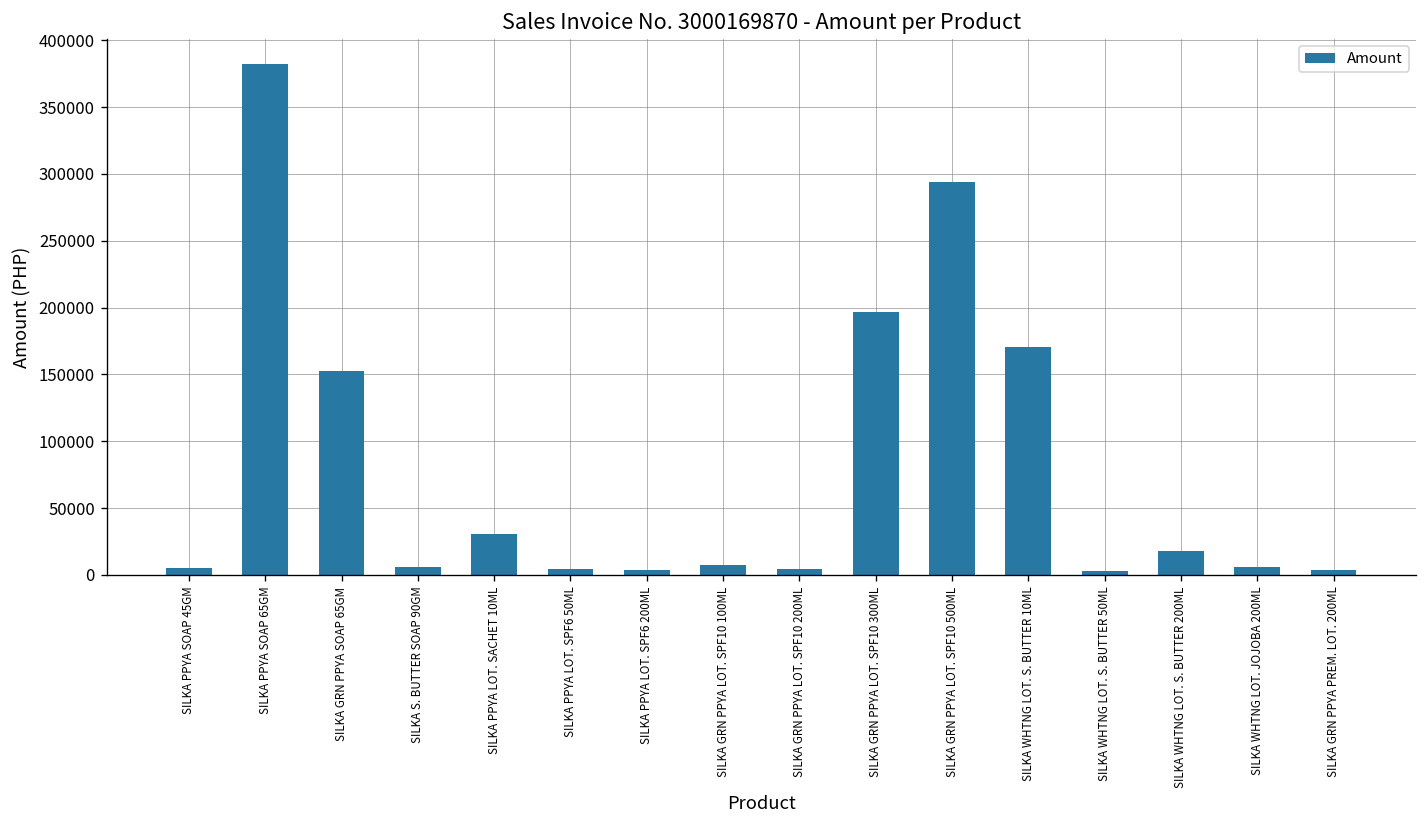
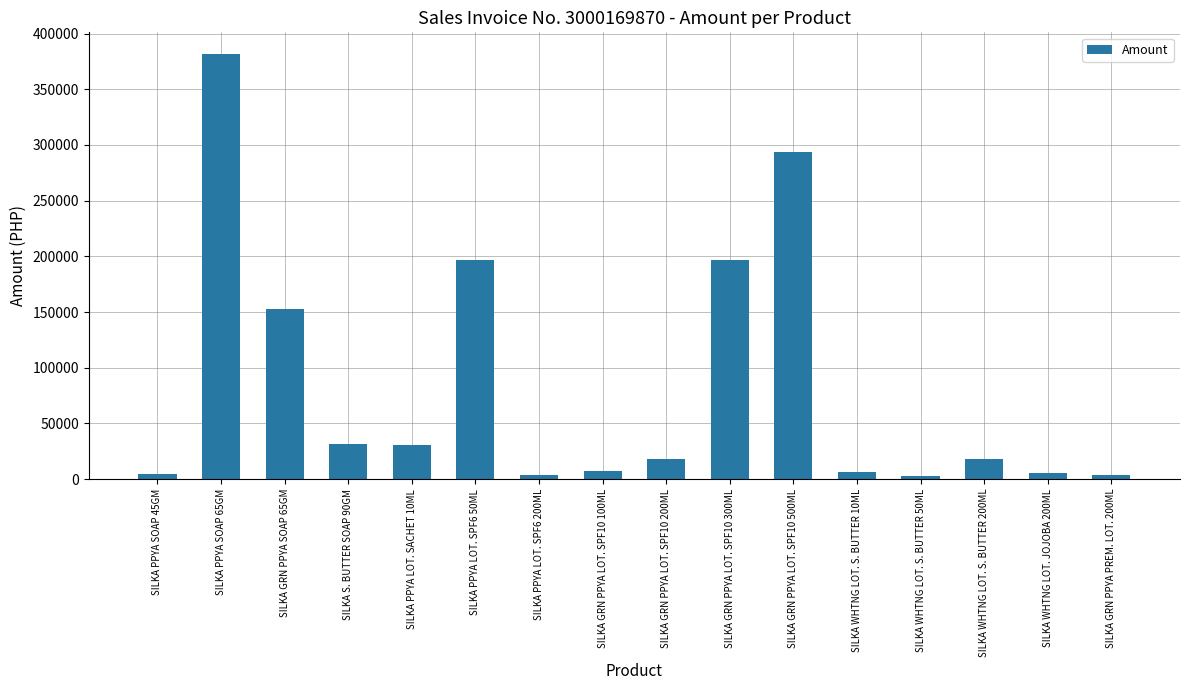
  {
    "SILKA PPYA SOAP 45GM": 5000,
    "SILKA PPYA SOAP 65GM": 382000,
    "SILKA GRN PPYA SOAP 65GM": 153000,
-   "SILKA S. BUTTER SOAP 90GM": 6000,
+   "SILKA S. BUTTER SOAP 90GM": 32000,
    "SILKA PPYA LOT. SACHET 10ML": 30000,
-   "SILKA PPYA LOT. SPF6 50ML": 4000,
+   "SILKA PPYA LOT. SPF6 50ML": 197000,
    "SILKA PPYA LOT. SPF6 200ML": 4000,
    "SILKA GRN PPYA LOT. SPF10 100ML": 7000,
-   "SILKA GRN PPYA LOT. SPF10 200ML": 4000,
+   "SILKA GRN PPYA LOT. SPF10 200ML": 18000,
    "SILKA GRN PPYA LOT. SPF10 300ML": 197000,
    "SILKA GRN PPYA LOT. SPF10 500ML": 294000,
-   "SILKA WHTNG LOT. S. BUTTER 10ML": 171000,
+   "SILKA WHTNG LOT. S. BUTTER 10ML": 6000,
    "SILKA WHTNG LOT. S. BUTTER 50ML": 3000,
    "SILKA WHTNG LOT. S. BUTTER 200ML": 18000,
    "SILKA WHTNG LOT. JOJOBA 200ML": 6000,
    "SILKA GRN PPYA PREM. LOT. 200ML": 4000
  }
